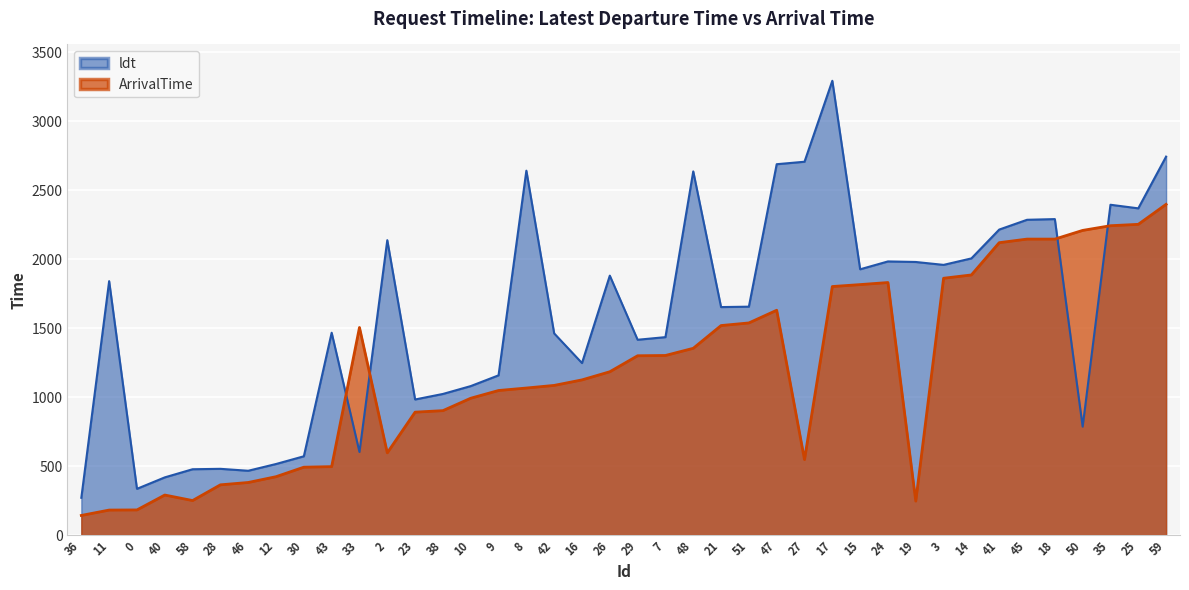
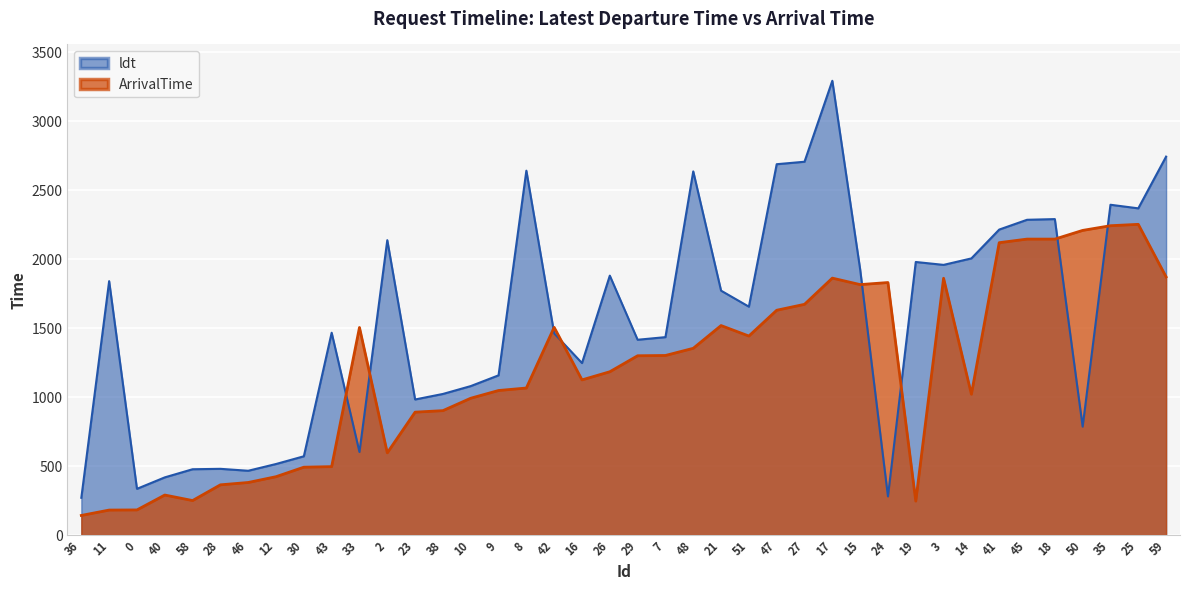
  {
    "ldt": {
      "36": 270,
      "11": 1840,
      "0": 340,
      "40": 420,
      "58": 480,
      "28": 480,
      "46": 470,
      "12": 520,
      "30": 570,
      "43": 1470,
      "33": 600,
      "2": 2140,
      "23": 980,
      "38": 1020,
      "10": 1080,
      "9": 1160,
      "8": 2640,
      "42": 1460,
      "16": 1250,
      "26": 1880,
      "29": 1420,
      "7": 1440,
      "48": 2640,
-     "21": 1650,
+     "21": 1770,
      "51": 1660,
      "47": 2690,
      "27": 2710,
      "17": 3290,
      "15": 1930,
-     "24": 1980,
+     "24": 280,
      "19": 1980,
      "3": 1960,
      "14": 2010,
      "41": 2220,
      "45": 2290,
      "18": 2290,
      "50": 790,
      "35": 2400,
      "25": 2370,
      "59": 2740
    },
    "ArrivalTime": {
      "36": 140,
      "11": 180,
      "0": 180,
      "40": 290,
      "58": 250,
      "28": 360,
      "46": 380,
      "12": 420,
      "30": 490,
      "43": 500,
      "33": 1510,
      "2": 600,
      "23": 890,
      "38": 900,
      "10": 990,
      "9": 1050,
      "8": 1070,
-     "42": 1090,
+     "42": 1510,
      "16": 1130,
      "26": 1180,
      "29": 1300,
      "7": 1300,
      "48": 1350,
      "21": 1520,
-     "51": 1540,
+     "51": 1440,
      "47": 1630,
-     "27": 550,
-     "17": 1800,
+     "27": 1670,
+     "17": 1860,
      "15": 1820,
      "24": 1830,
      "19": 250,
      "3": 1860,
-     "14": 1890,
+     "14": 1020,
      "41": 2120,
      "45": 2150,
      "18": 2150,
      "50": 2210,
      "35": 2240,
      "25": 2250,
-     "59": 2400
+     "59": 1870
    }
  }
